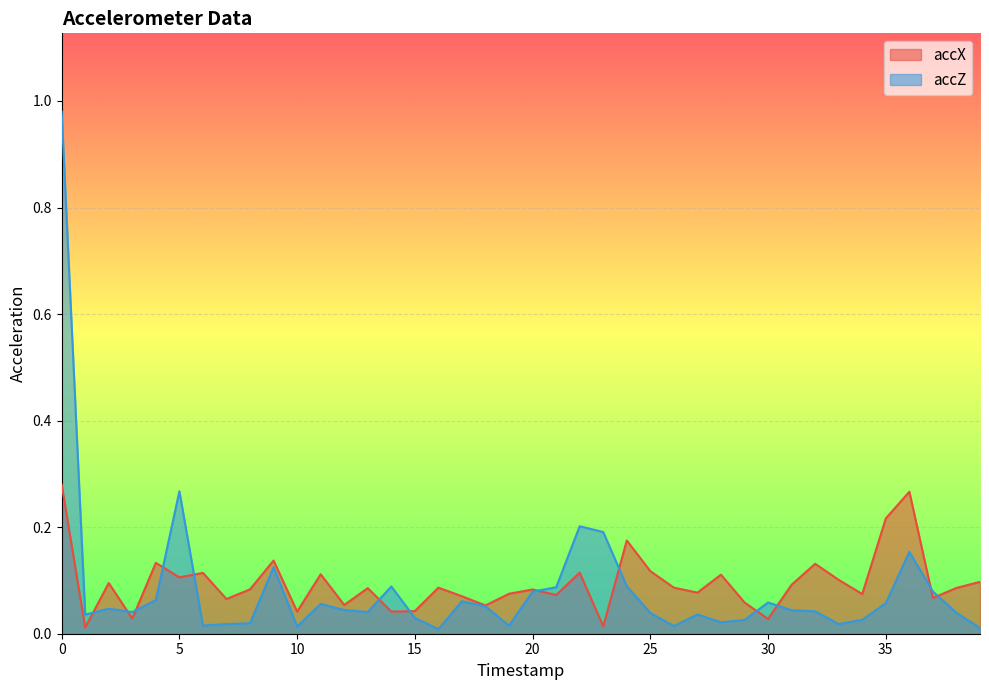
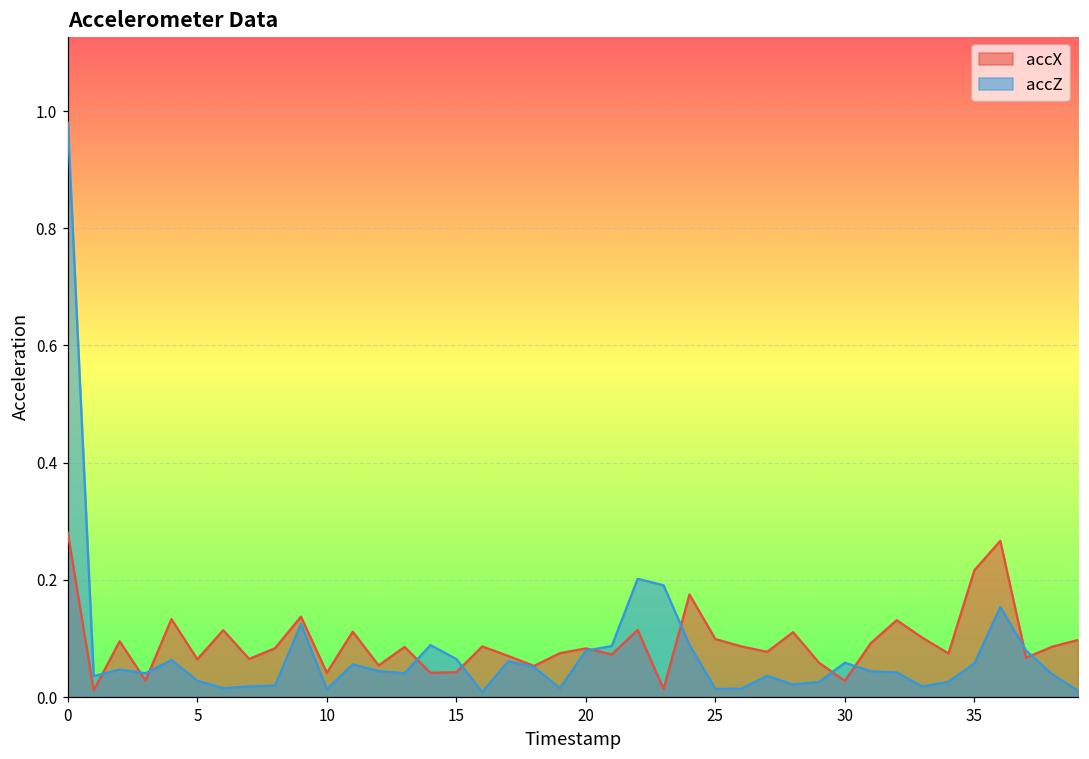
  {
    "accX": {
      "0": 0.28,
-     "5": 0.11,
+     "5": 0.06,
      "10": 0.04,
      "15": 0.04,
-     "25": 0.12,
+     "25": 0.10,
      "30": 0.03,
      "35": 0.22
    },
    "accZ": {
      "0": 0.98,
-     "5": 0.27,
+     "5": 0.03,
      "10": 0.01,
-     "15": 0.03,
-     "25": 0.04,
+     "15": 0.06,
+     "25": 0.01,
      "30": 0.06,
      "35": 0.06
    }
  }
